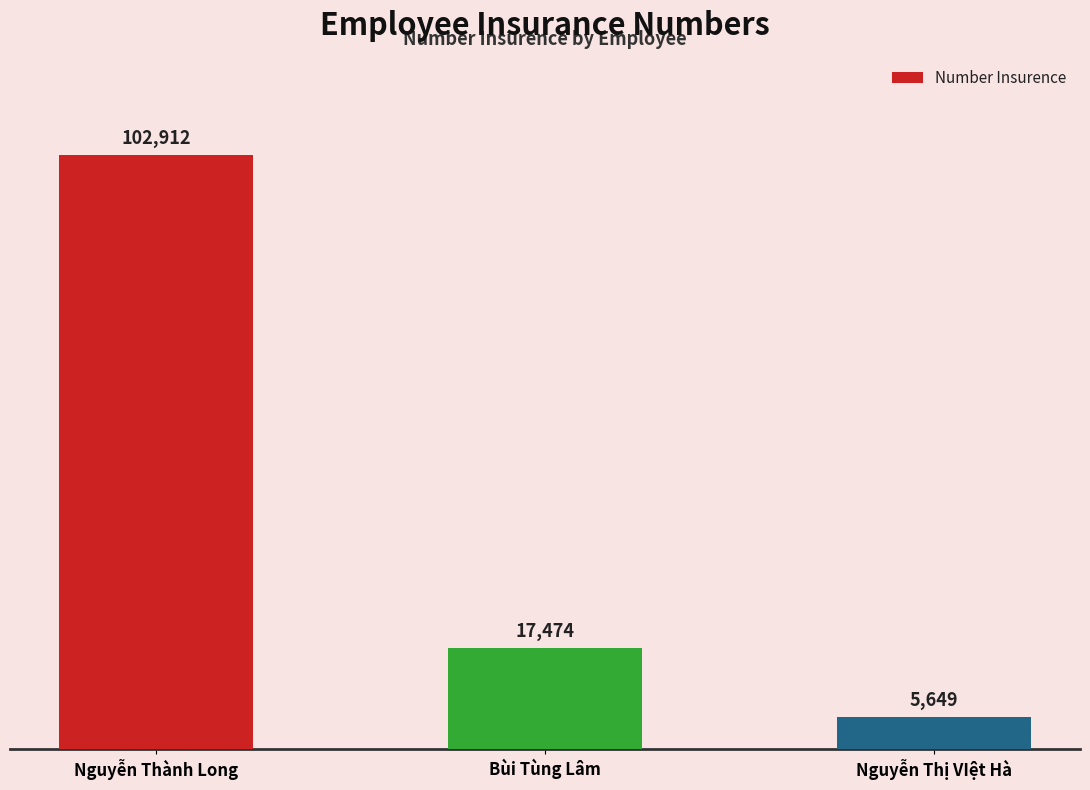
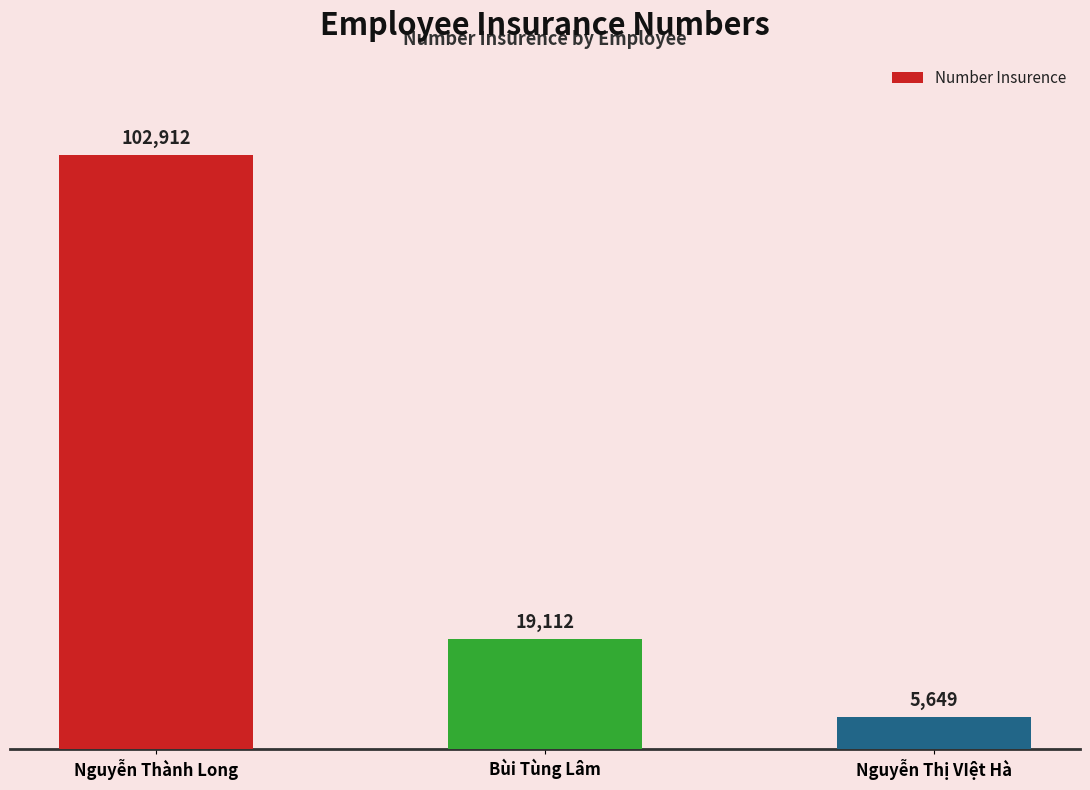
  {
    "Nguyễn Thành Long": "102,912",
-   "Bùi Tùng Lâm": "17,474",
+   "Bùi Tùng Lâm": "19,112",
    "Nguyễn Thị VIệt Hà": "5,649"
  }
